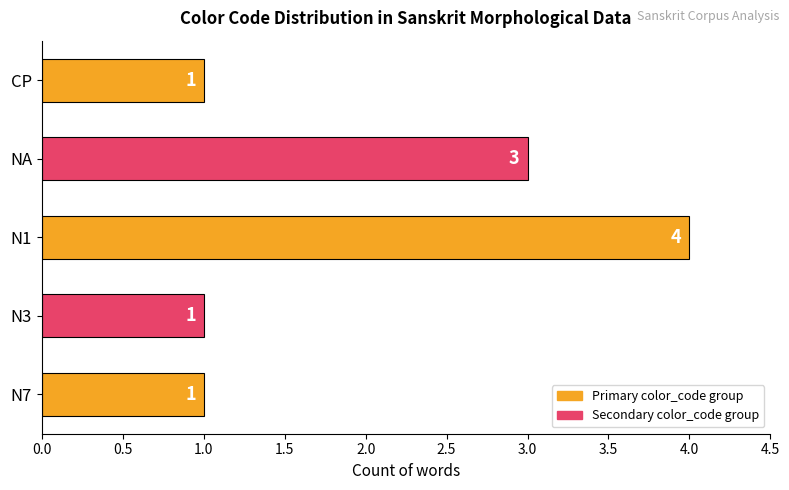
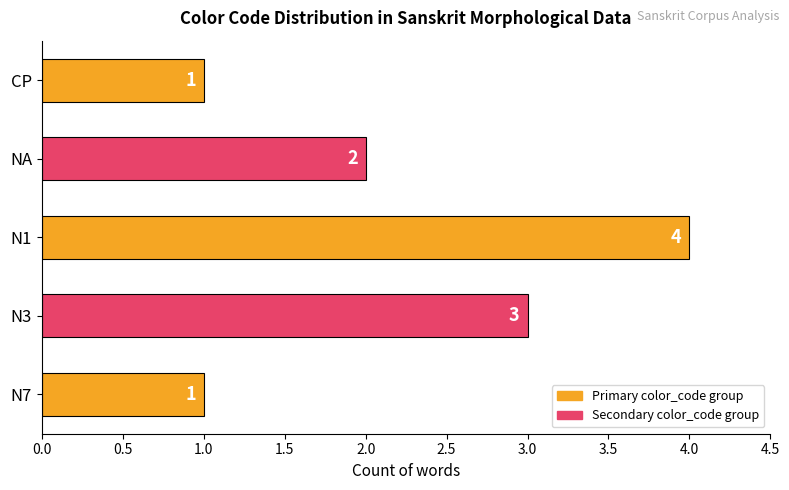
  {
    "CP": 1,
-   "NA": 3,
+   "NA": 2,
    "N1": 4,
-   "N3": 1,
+   "N3": 3,
    "N7": 1
  }
